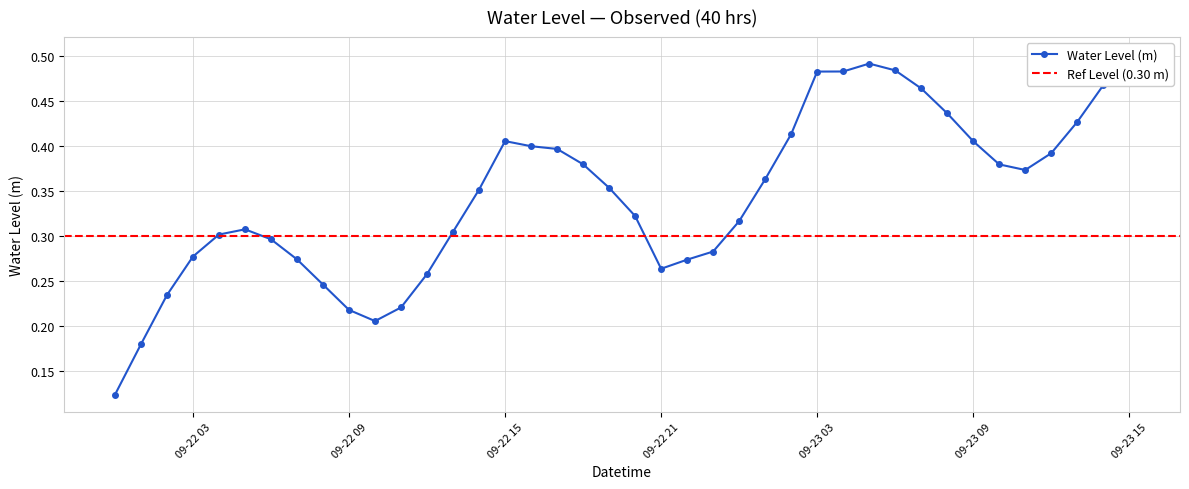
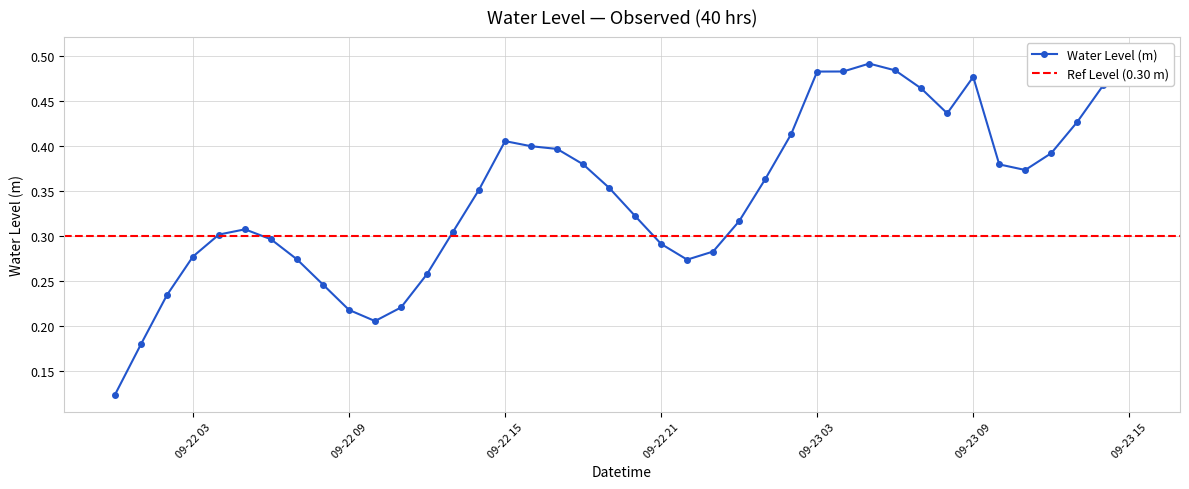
  {
    "09-22 03": 0.28,
    "09-22 09": 0.22,
    "09-22 15": 0.41,
-   "09-22 21": 0.26,
+   "09-22 21": 0.29,
    "09-23 03": 0.48,
-   "09-23 09": 0.41
+   "09-23 09": 0.48
  }
